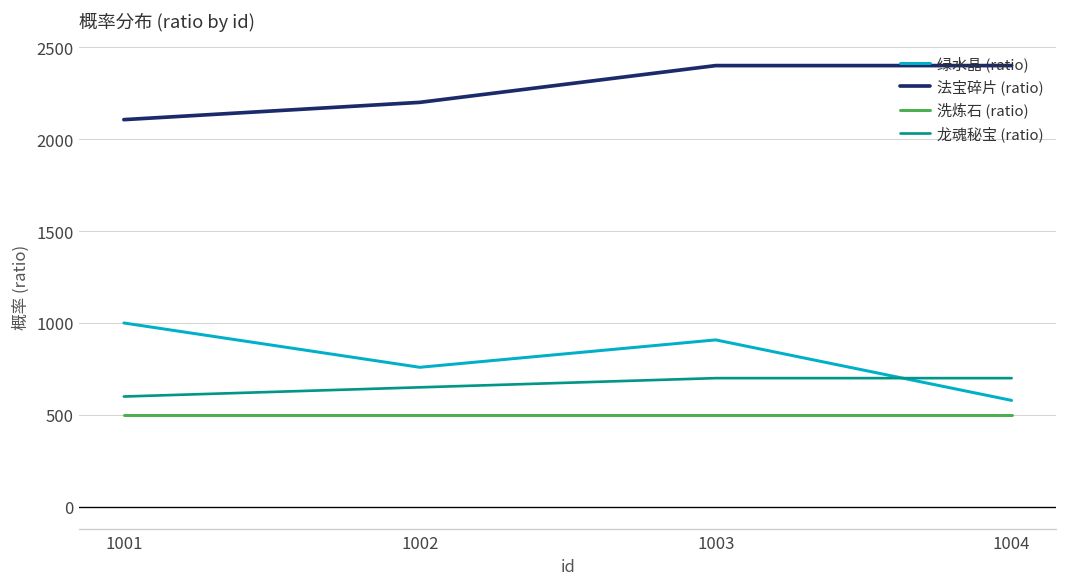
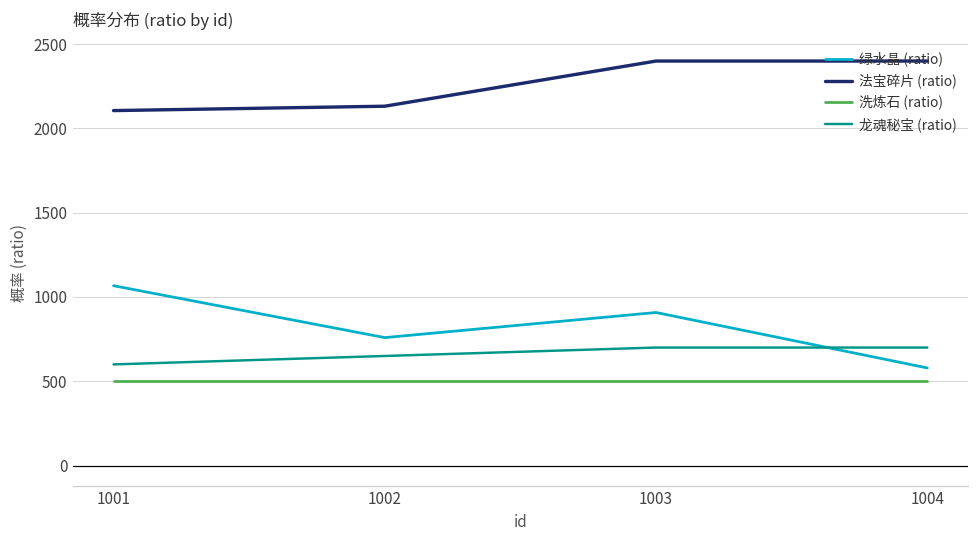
  {
    "绿水晶 (ratio)": {
-     "1001": 1000,
+     "1001": 1070,
      "1002": 760,
      "1003": 910,
      "1004": 580
    },
    "法宝碎片 (ratio)": {
      "1001": 2110,
-     "1002": 2200,
+     "1002": 2130,
      "1003": 2400,
      "1004": 2400
    },
    "洗炼石 (ratio)": {
      "1001": 500,
      "1002": 500,
      "1003": 500,
      "1004": 500
    },
    "龙魂秘宝 (ratio)": {
      "1001": 600,
      "1002": 650,
      "1003": 700,
      "1004": 700
    }
  }
